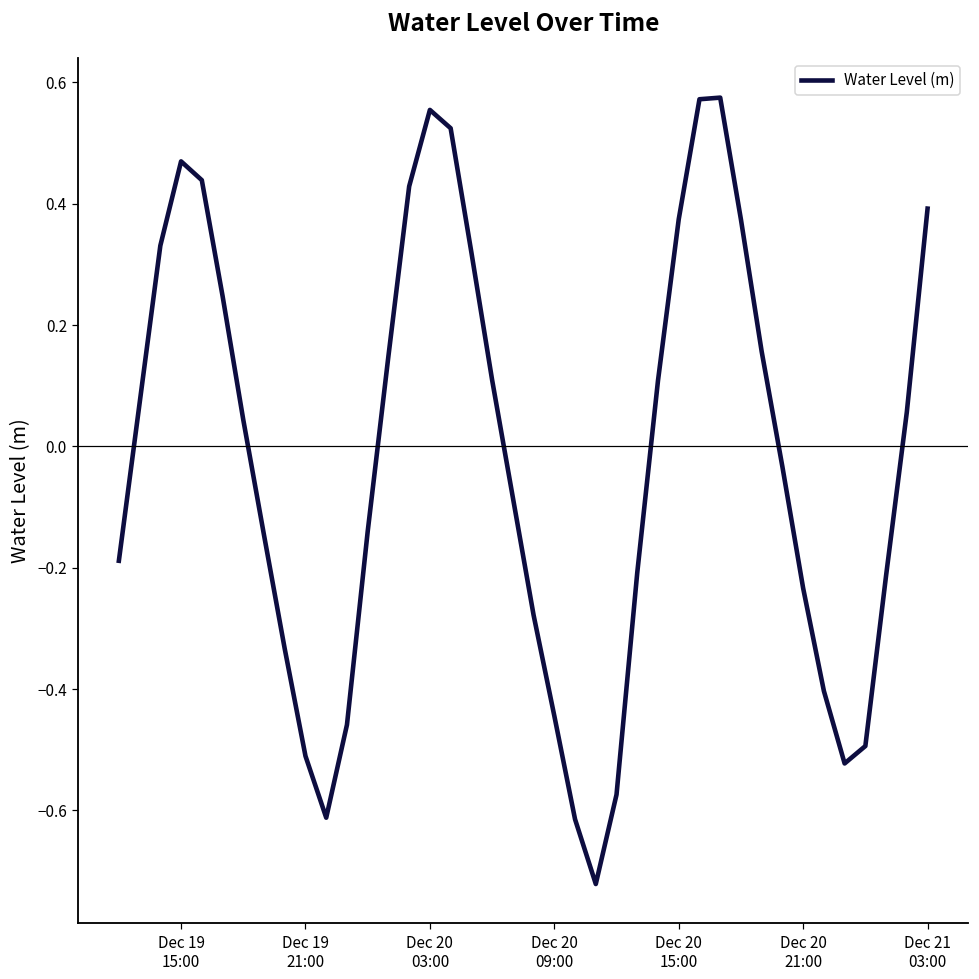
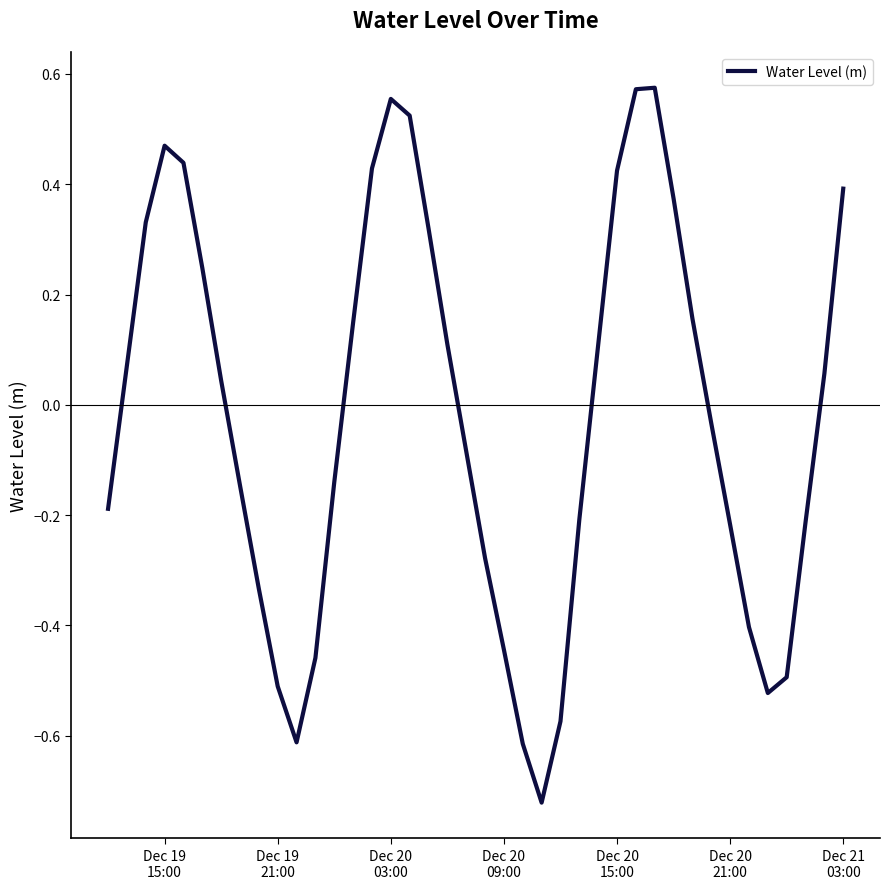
  {
    "Dec 19 15:00": 0.47,
    "Dec 19 21:00": -0.51,
    "Dec 20 03:00": 0.55,
    "Dec 20 09:00": -0.44,
-   "Dec 20 15:00": 0.37,
-   "Dec 20 21:00": -0.23,
+   "Dec 20 15:00": 0.42,
+   "Dec 20 21:00": -0.22,
    "Dec 21 03:00": 0.39
  }
